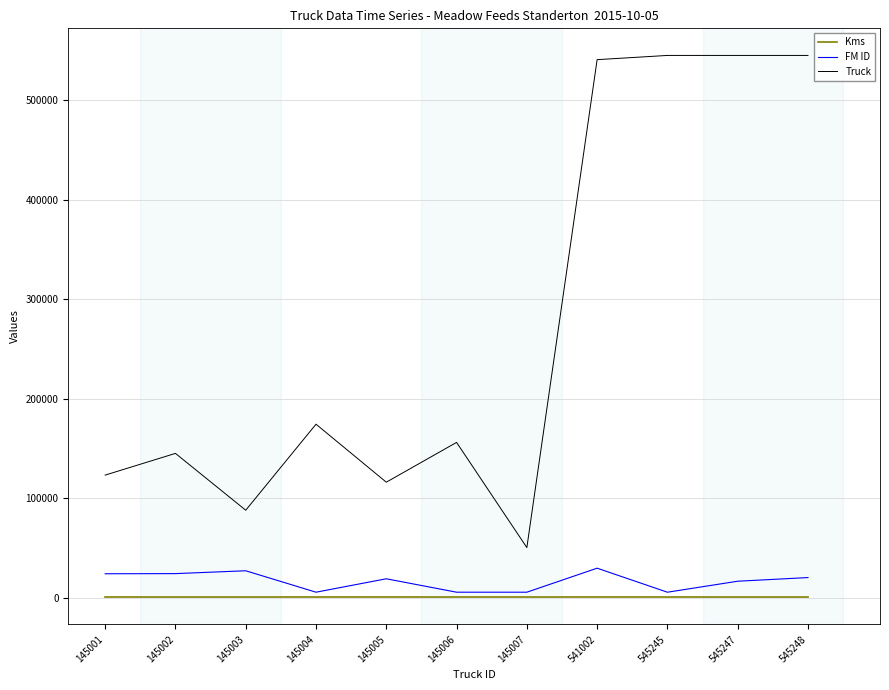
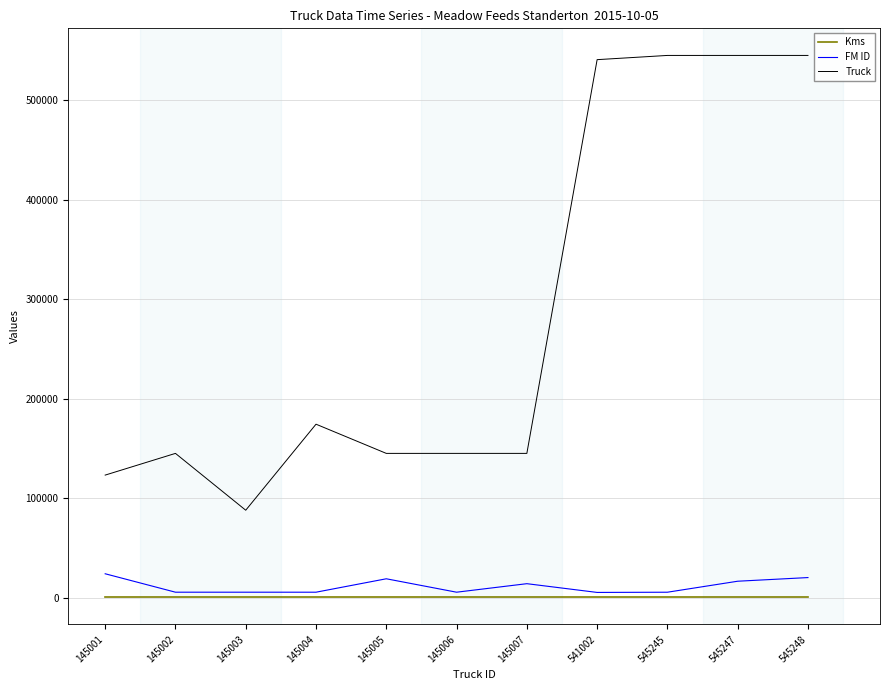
  {
    "Kms": {
      "145001": 0,
      "145002": 0,
      "145003": 0,
      "145004": 0,
      "145005": 0,
      "145006": 0,
      "145007": 0,
      "541002": 0,
      "545245": 0,
      "545247": 0,
      "545248": 0
    },
    "FM ID": {
      "145001": 20000,
-     "145002": 20000,
-     "145003": 30000,
+     "145002": 10000,
+     "145003": 10000,
      "145004": 10000,
      "145005": 20000,
      "145006": 10000,
-     "145007": 5000,
-     "541002": 30000,
+     "145007": 14000,
+     "541002": 10000,
      "545245": 10000,
      "545247": 20000,
      "545248": 20000
    },
    "Truck": {
      "145001": 120000,
      "145002": 150000,
      "145003": 90000,
      "145004": 170000,
-     "145005": 120000,
-     "145006": 160000,
-     "145007": 50000,
+     "145005": 150000,
+     "145006": 150000,
+     "145007": 150000,
      "541002": 540000,
      "545245": 550000,
      "545247": 550000,
      "545248": 550000
    }
  }
